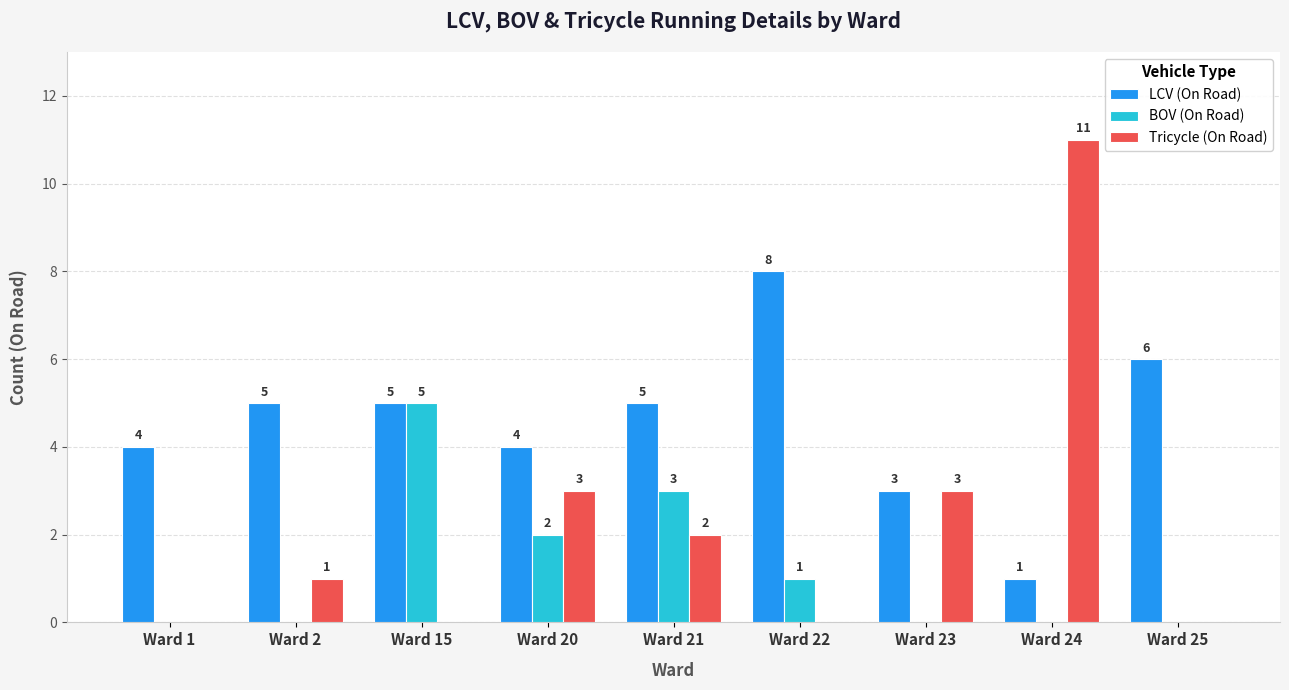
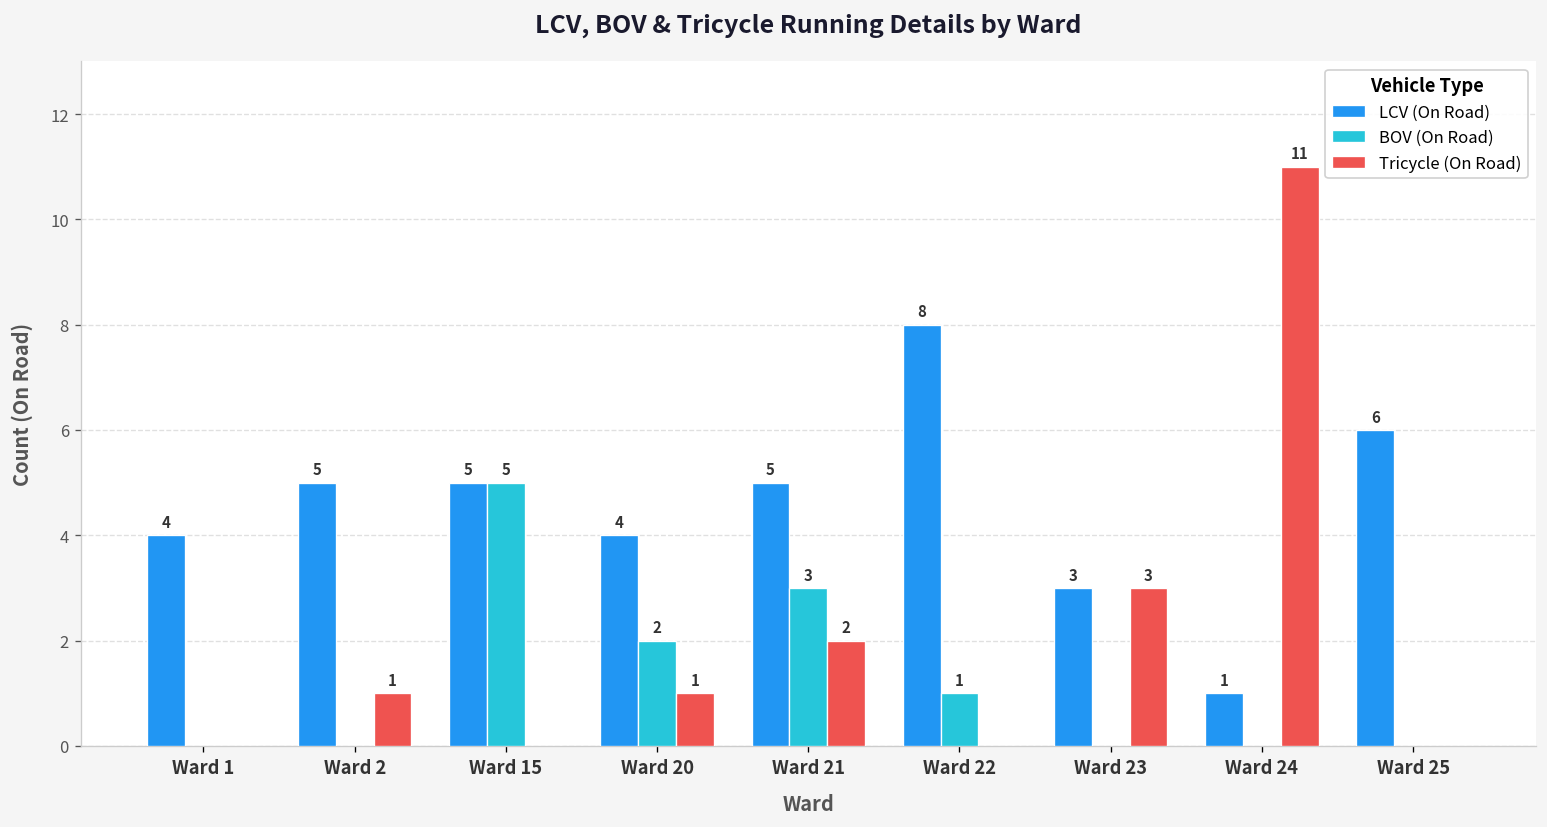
  {
    "Tricycle (On Road)": {
      "Ward 2": 1,
-     "Ward 20": 3,
+     "Ward 20": 1,
      "Ward 21": 2,
      "Ward 23": 3,
      "Ward 24": 11
    }
  }
